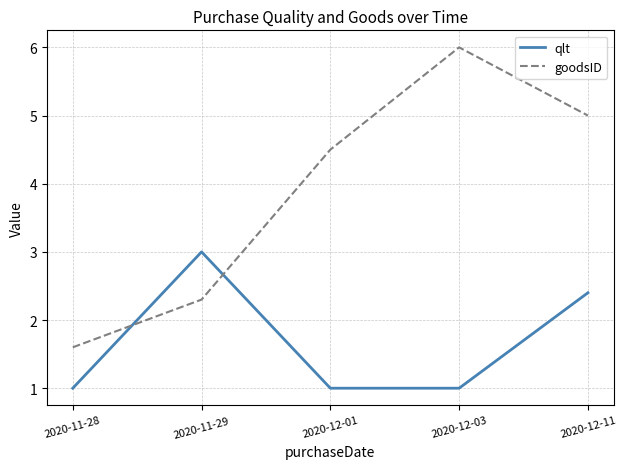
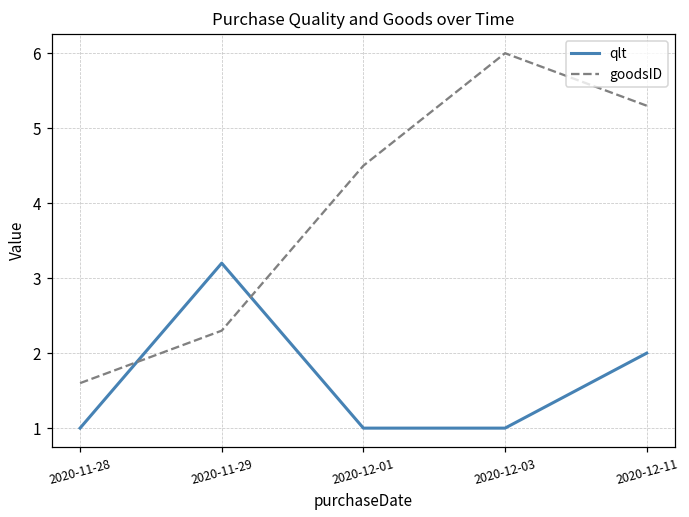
  {
    "qlt": {
      "2020-11-28": 1.0,
-     "2020-11-29": 3.0,
+     "2020-11-29": 3.2,
      "2020-12-01": 1.0,
      "2020-12-03": 1.0,
-     "2020-12-11": 2.4
+     "2020-12-11": 2.0
    },
    "goodsID": {
      "2020-11-28": 1.6,
      "2020-11-29": 2.3,
      "2020-12-01": 4.5,
      "2020-12-03": 6.0,
-     "2020-12-11": 5.0
+     "2020-12-11": 5.3
    }
  }
